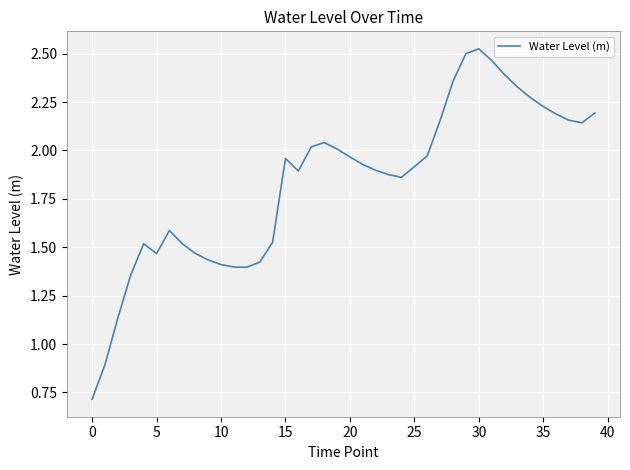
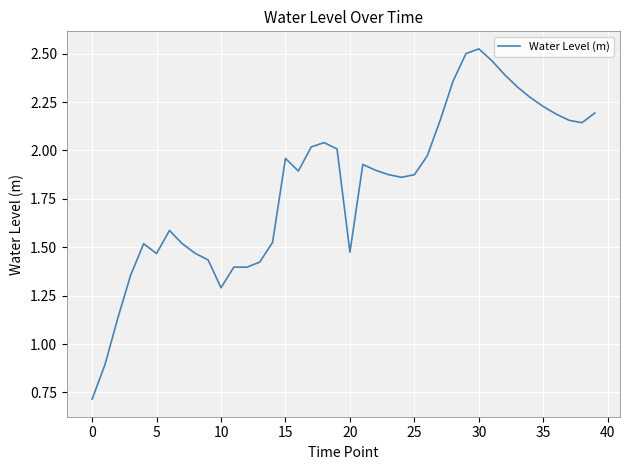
  {
    "0": 0.72,
    "5": 1.47,
-   "10": 1.41,
+   "10": 1.29,
    "15": 1.96,
-   "20": 1.97,
-   "25": 1.92,
+   "20": 1.47,
+   "25": 1.87,
    "30": 2.52,
    "35": 2.23
  }
